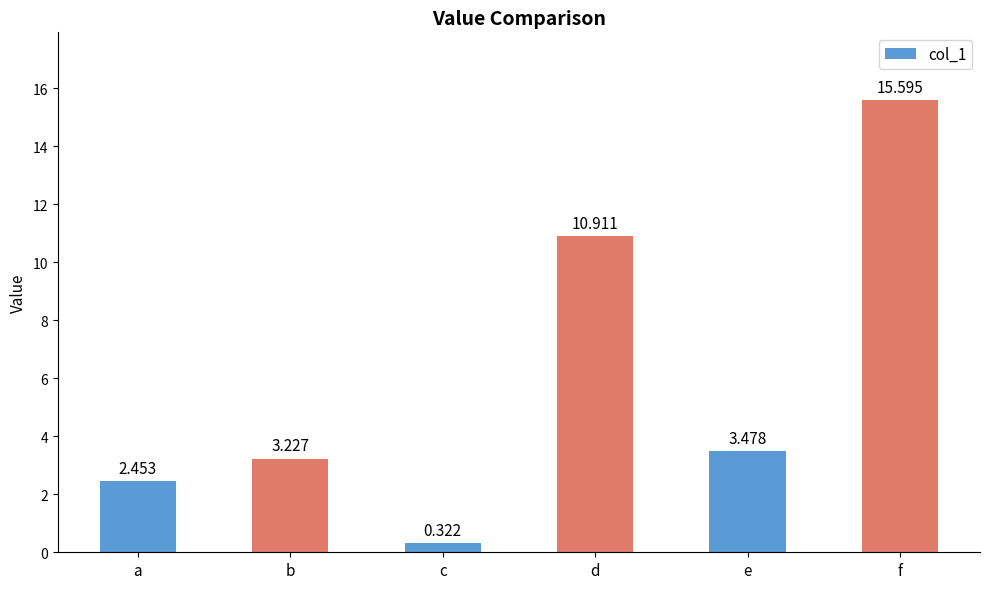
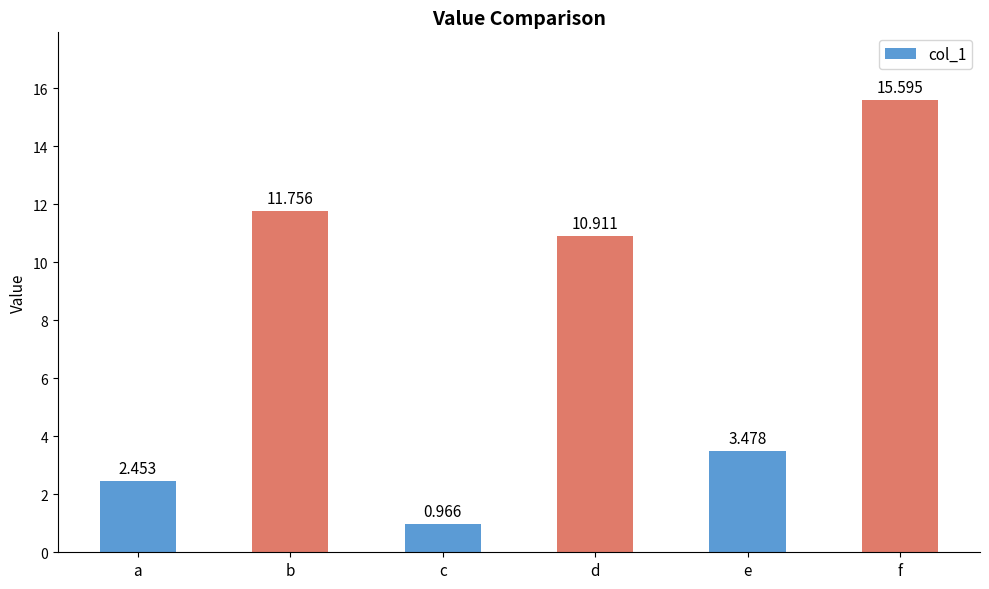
  {
    "a": 2.453,
-   "b": 3.227,
-   "c": 0.322,
+   "b": 11.756,
+   "c": 0.966,
    "d": 10.911,
    "e": 3.478,
    "f": 15.595
  }
